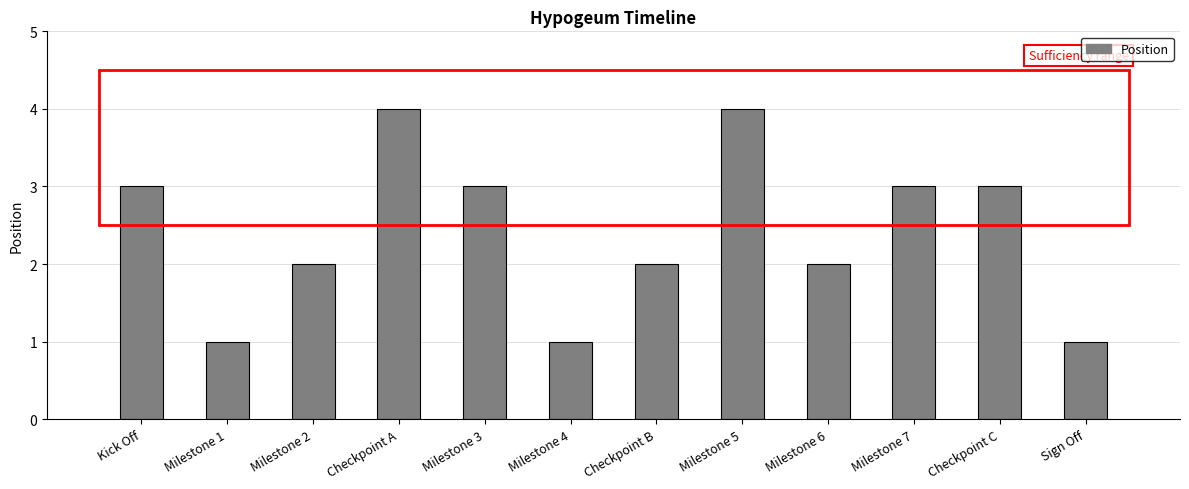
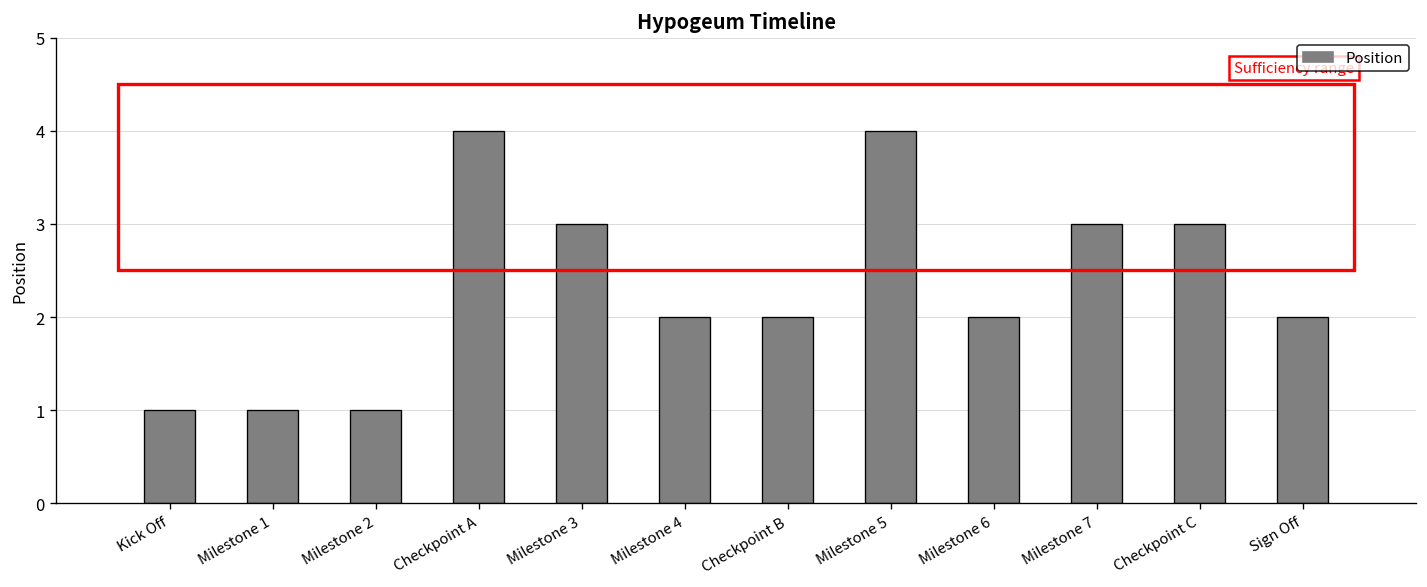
  {
-   "Kick Off": 3,
+   "Kick Off": 1,
    "Milestone 1": 1,
-   "Milestone 2": 2,
+   "Milestone 2": 1,
    "Checkpoint A": 4,
    "Milestone 3": 3,
-   "Milestone 4": 1,
+   "Milestone 4": 2,
    "Checkpoint B": 2,
    "Milestone 5": 4,
    "Milestone 6": 2,
    "Milestone 7": 3,
    "Checkpoint C": 3,
-   "Sign Off": 1
+   "Sign Off": 2
  }
